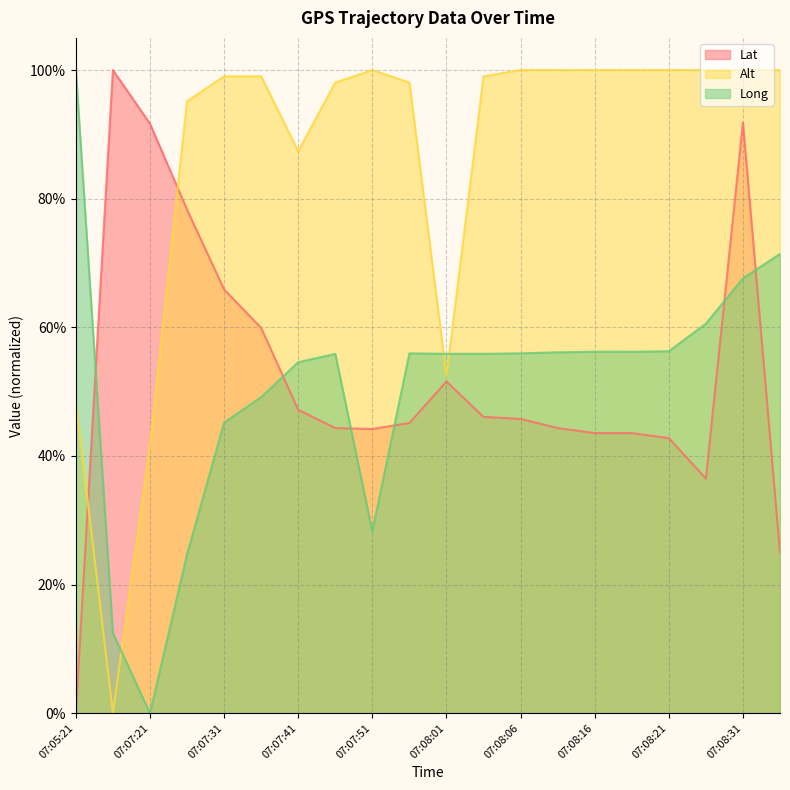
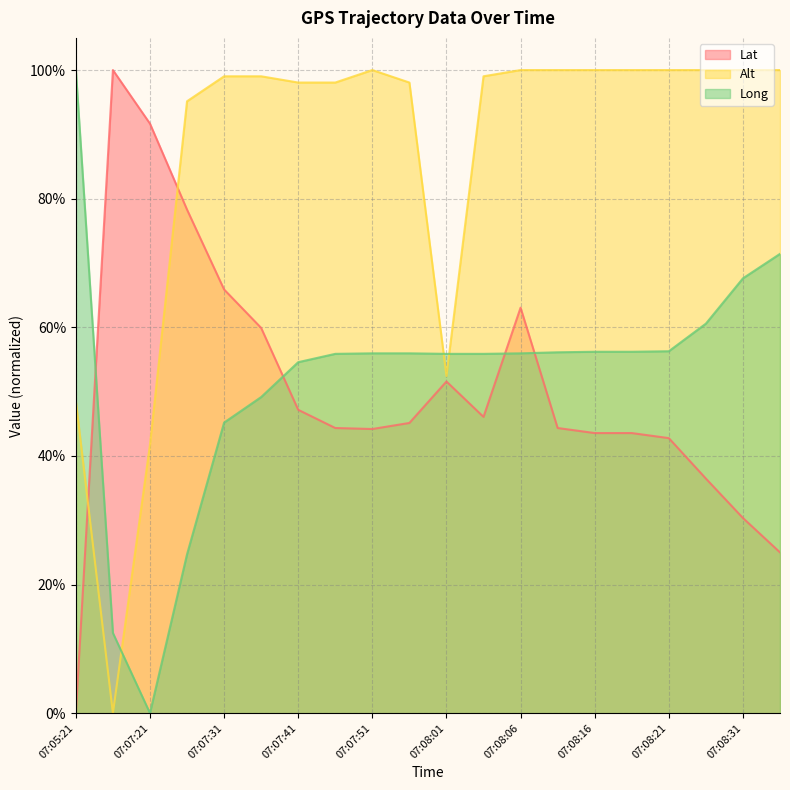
  {
    "Lat": {
      "07:05:21": "0%",
      "07:07:21": "92%",
      "07:07:31": "66%",
      "07:07:41": "47%",
      "07:07:51": "44%",
      "07:08:01": "52%",
-     "07:08:06": "46%",
+     "07:08:06": "63%",
      "07:08:16": "44%",
      "07:08:21": "43%",
-     "07:08:31": "92%"
+     "07:08:31": "30%"
    },
    "Alt": {
      "07:05:21": "49%",
      "07:07:21": "42%",
      "07:07:31": "99%",
-     "07:07:41": "87%",
+     "07:07:41": "98%",
      "07:07:51": "100%",
      "07:08:01": "52%",
      "07:08:06": "100%",
      "07:08:16": "100%",
      "07:08:21": "100%"
    },
    "Long": {
      "07:05:21": "100%",
      "07:07:21": "0%",
      "07:07:31": "45%",
      "07:07:41": "55%",
-     "07:07:51": "28%",
+     "07:07:51": "56%",
      "07:08:01": "56%",
      "07:08:06": "56%",
      "07:08:16": "56%",
      "07:08:21": "56%",
      "07:08:31": "68%"
    }
  }
